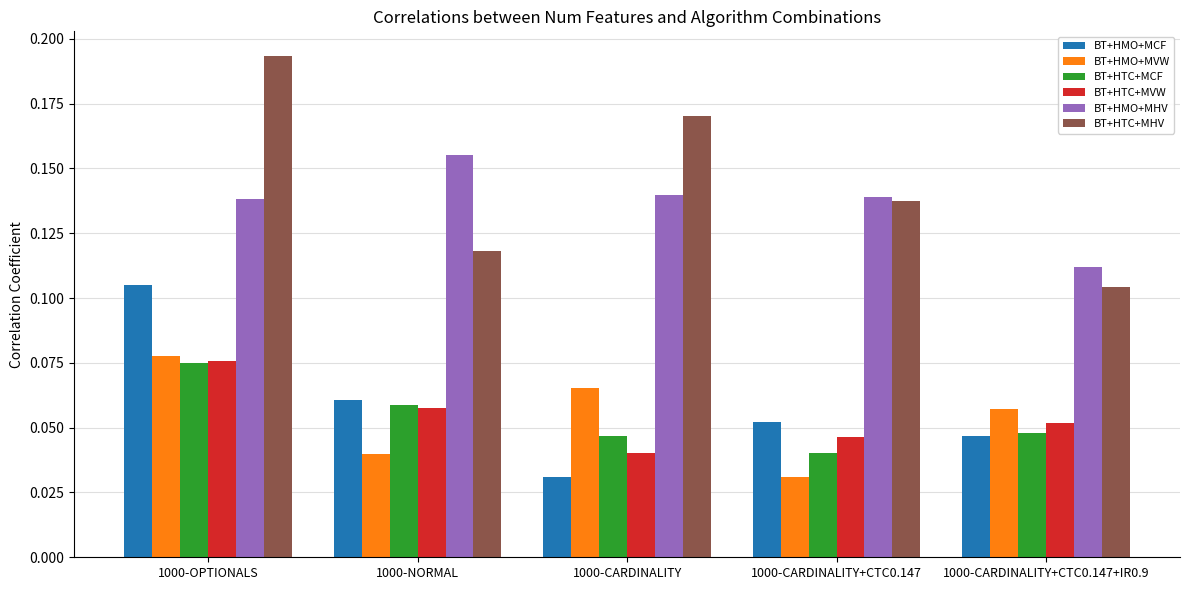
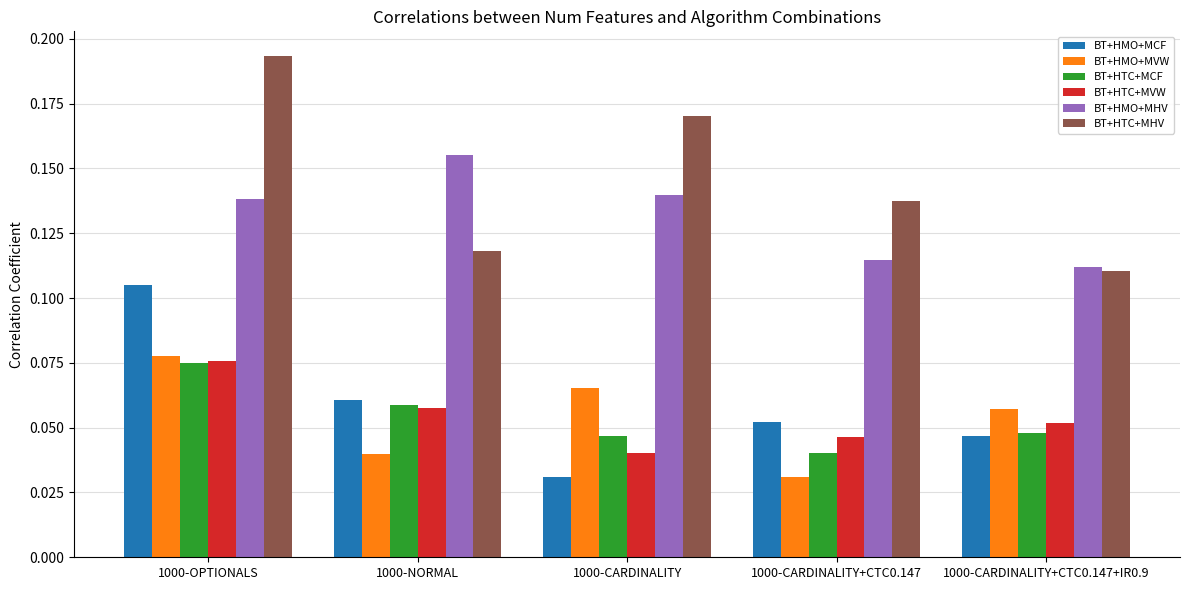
  {
    "BT+HMO+MCF": {
      "1000-OPTIONALS": 0.105,
      "1000-NORMAL": 0.061,
      "1000-CARDINALITY": 0.031,
      "1000-CARDINALITY+CTC0.147": 0.052,
      "1000-CARDINALITY+CTC0.147+IR0.9": 0.047
    },
    "BT+HMO+MVW": {
      "1000-OPTIONALS": 0.078,
      "1000-NORMAL": 0.040,
      "1000-CARDINALITY": 0.065,
      "1000-CARDINALITY+CTC0.147": 0.031,
      "1000-CARDINALITY+CTC0.147+IR0.9": 0.057
    },
    "BT+HTC+MCF": {
      "1000-OPTIONALS": 0.075,
      "1000-NORMAL": 0.059,
      "1000-CARDINALITY": 0.047,
      "1000-CARDINALITY+CTC0.147": 0.040,
      "1000-CARDINALITY+CTC0.147+IR0.9": 0.048
    },
    "BT+HTC+MVW": {
      "1000-OPTIONALS": 0.076,
      "1000-NORMAL": 0.057,
      "1000-CARDINALITY": 0.040,
      "1000-CARDINALITY+CTC0.147": 0.046,
      "1000-CARDINALITY+CTC0.147+IR0.9": 0.052
    },
    "BT+HMO+MHV": {
      "1000-OPTIONALS": 0.138,
      "1000-NORMAL": 0.155,
      "1000-CARDINALITY": 0.140,
-     "1000-CARDINALITY+CTC0.147": 0.139,
+     "1000-CARDINALITY+CTC0.147": 0.115,
      "1000-CARDINALITY+CTC0.147+IR0.9": 0.112
    },
    "BT+HTC+MHV": {
      "1000-OPTIONALS": 0.193,
      "1000-NORMAL": 0.118,
      "1000-CARDINALITY": 0.170,
      "1000-CARDINALITY+CTC0.147": 0.137,
-     "1000-CARDINALITY+CTC0.147+IR0.9": 0.104
+     "1000-CARDINALITY+CTC0.147+IR0.9": 0.111
    }
  }
